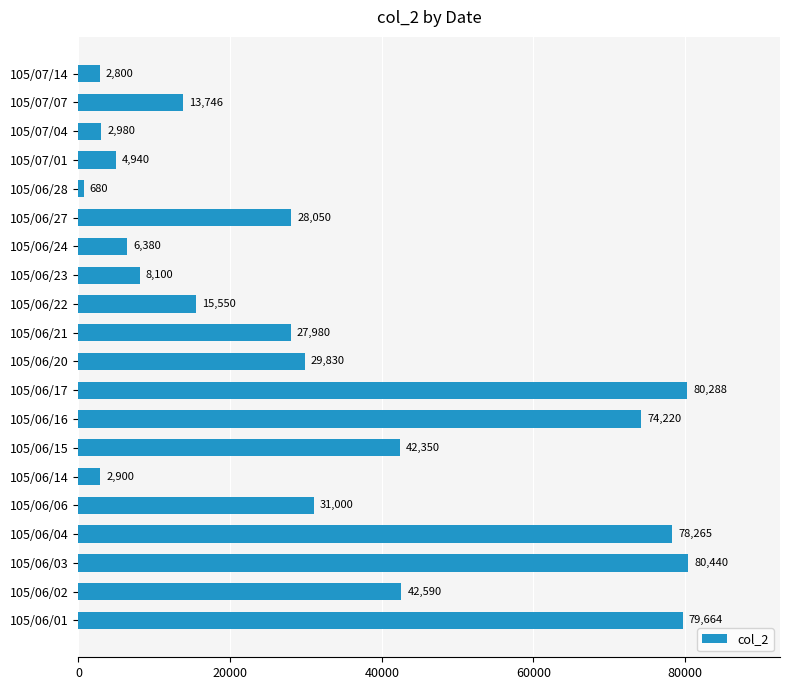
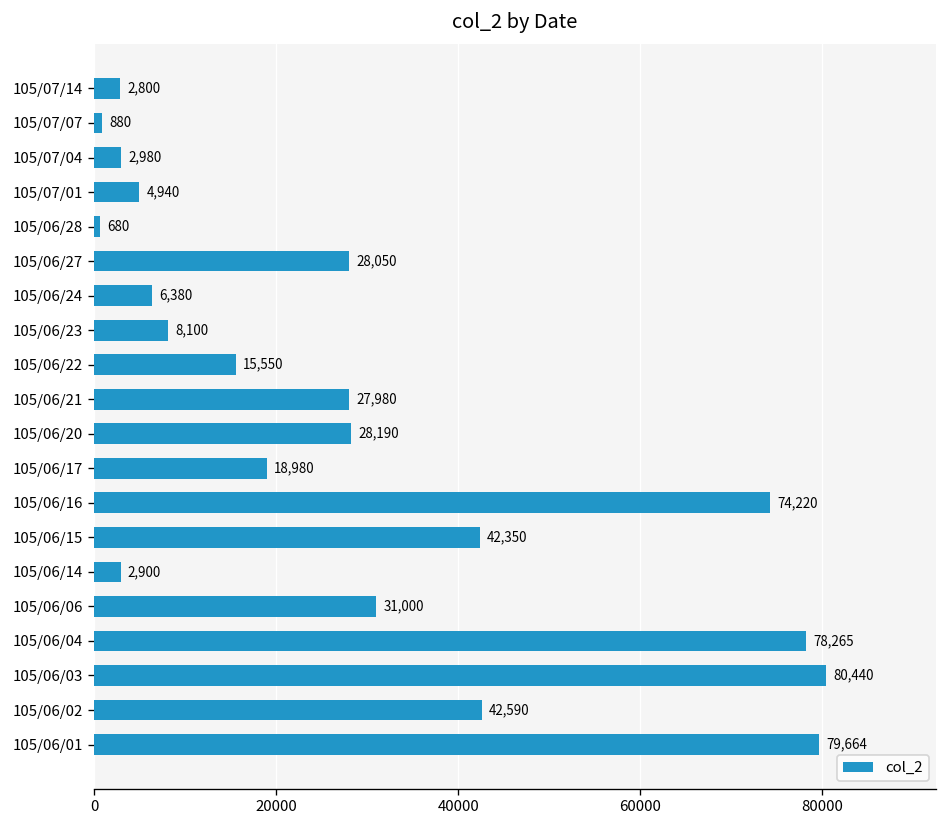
  {
    "105/07/14": "2,800",
-   "105/07/07": "13,746",
+   "105/07/07": "880",
    "105/07/04": "2,980",
    "105/07/01": "4,940",
    "105/06/28": "680",
    "105/06/27": "28,050",
    "105/06/24": "6,380",
    "105/06/23": "8,100",
    "105/06/22": "15,550",
    "105/06/21": "27,980",
-   "105/06/20": "29,830",
-   "105/06/17": "80,288",
+   "105/06/20": "28,190",
+   "105/06/17": "18,980",
    "105/06/16": "74,220",
    "105/06/15": "42,350",
    "105/06/14": "2,900",
    "105/06/06": "31,000",
    "105/06/04": "78,265",
    "105/06/03": "80,440",
    "105/06/02": "42,590",
    "105/06/01": "79,664"
  }
